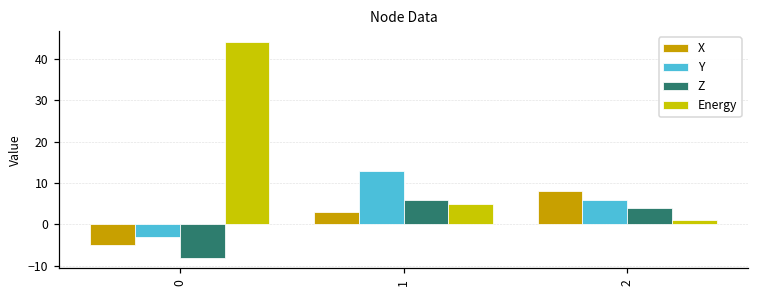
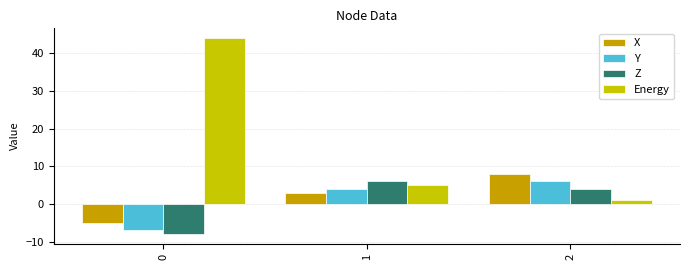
  {
    "Y": {
-     "0": -3,
-     "1": 13,
+     "0": -7,
+     "1": 4,
      "2": 6
    },
    "Z": {
      "0": -8,
      "1": 6,
      "2": 4
    }
  }
